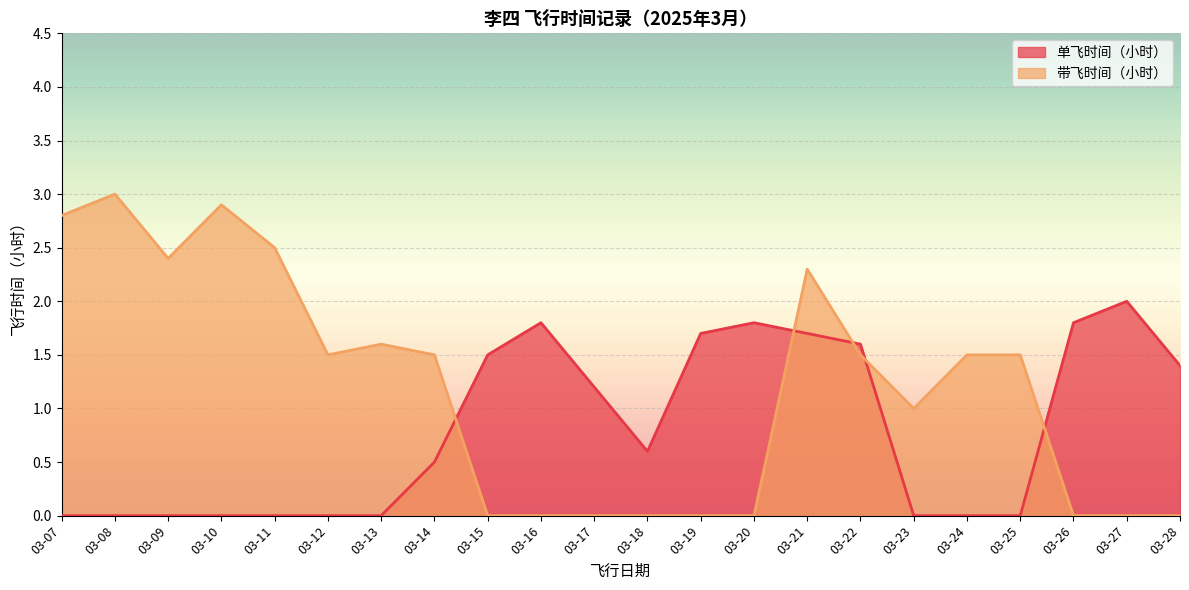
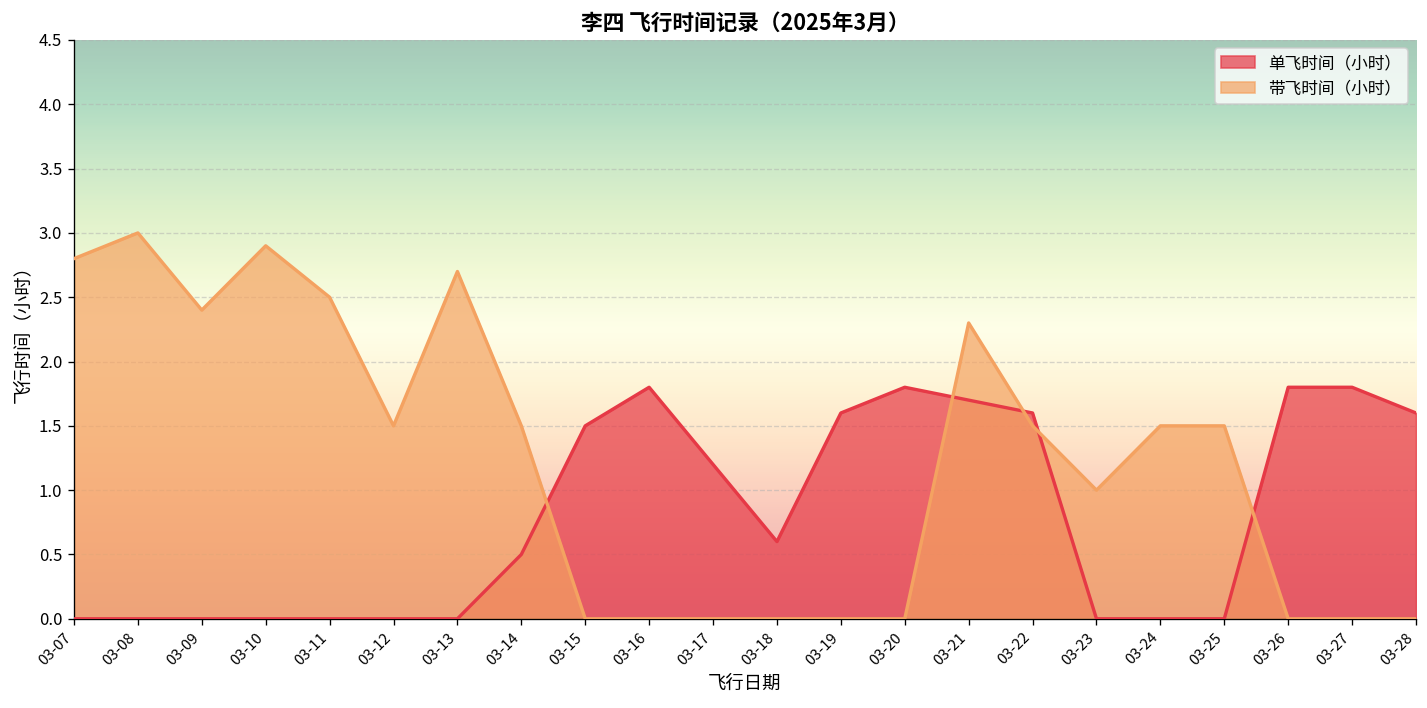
  {
    "单飞时间（小时）": {
      "03-07": 0.0,
      "03-08": 0.0,
      "03-09": 0.0,
      "03-10": 0.0,
      "03-11": 0.0,
      "03-12": 0.0,
      "03-13": 0.0,
      "03-14": 0.5,
      "03-15": 1.5,
      "03-16": 1.8,
      "03-17": 1.2,
      "03-18": 0.6,
-     "03-19": 1.7,
+     "03-19": 1.6,
      "03-20": 1.8,
      "03-21": 1.7,
      "03-22": 1.6,
      "03-23": 0.0,
      "03-24": 0.0,
      "03-25": 0.0,
      "03-26": 1.8,
-     "03-27": 2.0,
-     "03-28": 1.4
+     "03-27": 1.8,
+     "03-28": 1.6
    },
    "带飞时间（小时）": {
      "03-07": 2.8,
      "03-08": 3.0,
      "03-09": 2.4,
      "03-10": 2.9,
      "03-11": 2.5,
      "03-12": 1.5,
-     "03-13": 1.6,
+     "03-13": 2.7,
      "03-14": 1.5,
      "03-15": 0.0,
      "03-16": 0.0,
      "03-17": 0.0,
      "03-18": 0.0,
      "03-19": 0.0,
      "03-20": 0.0,
      "03-21": 2.3,
      "03-22": 1.5,
      "03-23": 1.0,
      "03-24": 1.5,
      "03-25": 1.5,
      "03-26": 0.0,
      "03-27": 0.0,
      "03-28": 0.0
    }
  }
